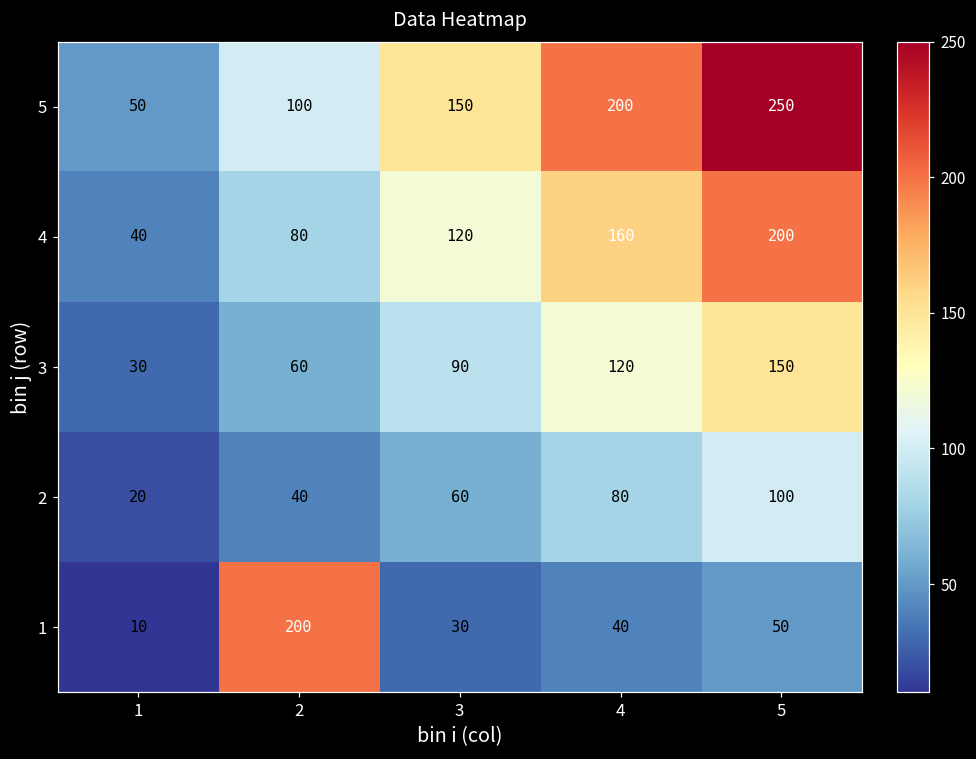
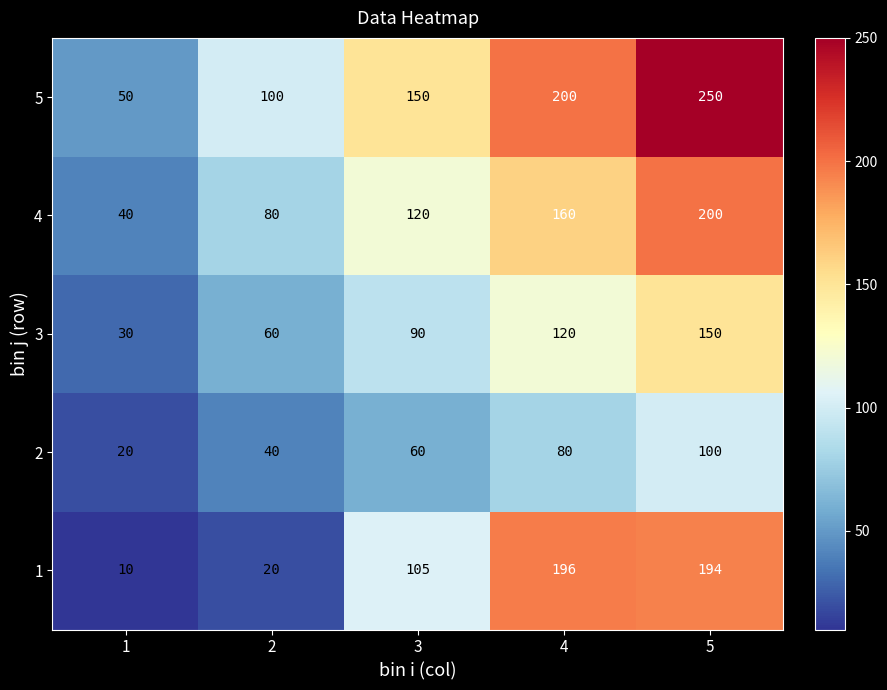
  {
    "5": {
      "1": 50,
      "2": 100,
      "3": 150,
      "4": 200,
      "5": 250
    },
    "4": {
      "1": 40,
      "2": 80,
      "3": 120,
      "4": 160,
      "5": 200
    },
    "3": {
      "1": 30,
      "2": 60,
      "3": 90,
      "4": 120,
      "5": 150
    },
    "2": {
      "1": 20,
      "2": 40,
      "3": 60,
      "4": 80,
      "5": 100
    },
    "1": {
      "1": 10,
-     "2": 200,
-     "3": 30,
-     "4": 40,
-     "5": 50
+     "2": 20,
+     "3": 105,
+     "4": 196,
+     "5": 194
    }
  }
